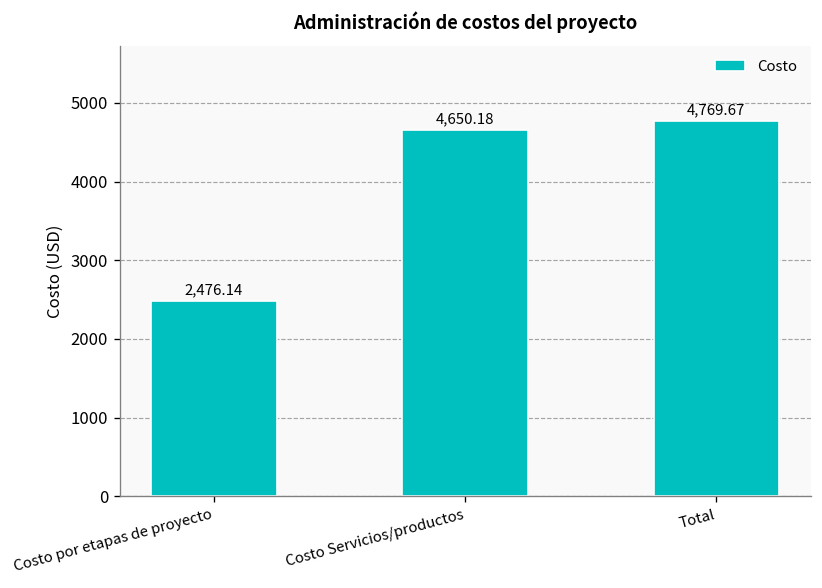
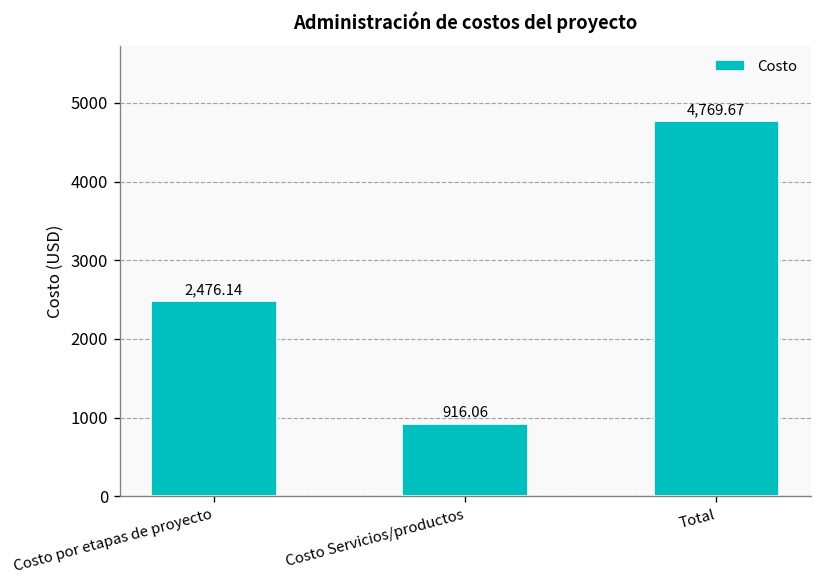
  {
    "Costo por etapas de proyecto": "2,476.14",
-   "Costo Servicios/productos": "4,650.18",
+   "Costo Servicios/productos": "916.06",
    "Total": "4,769.67"
  }
